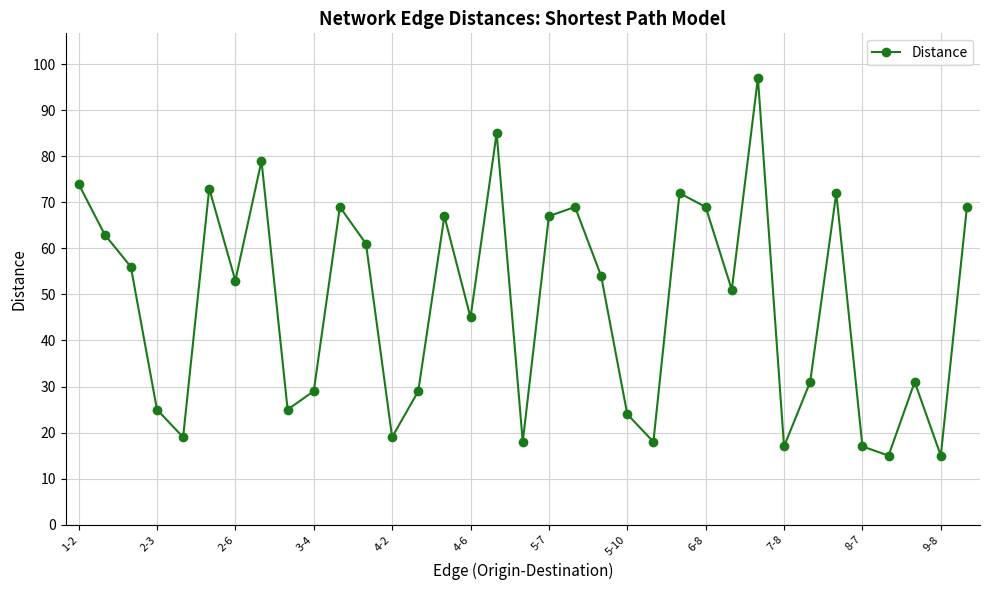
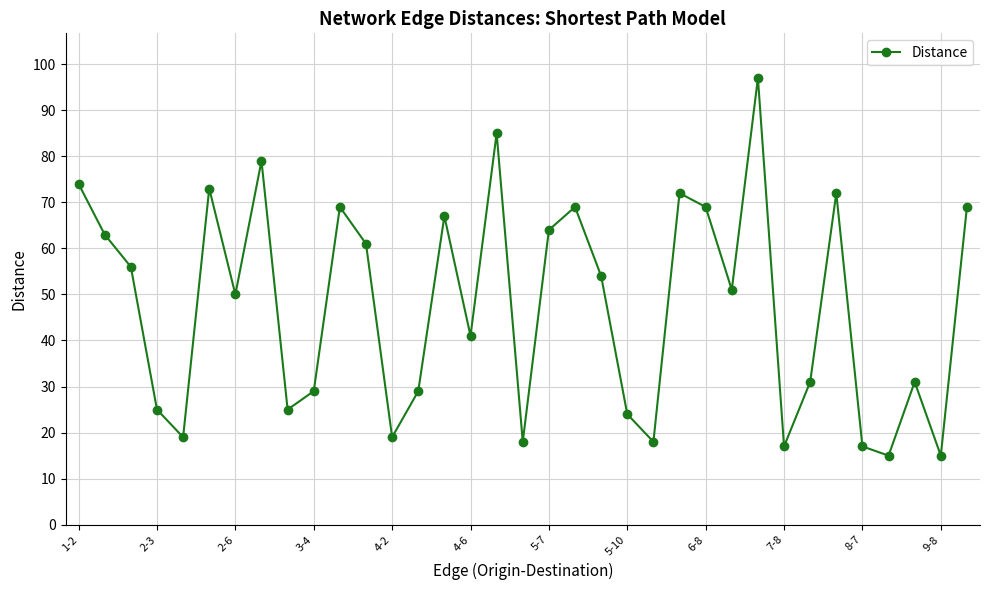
  {
    "1-2": 74,
    "2-3": 25,
-   "2-6": 53,
+   "2-6": 50,
    "3-4": 29,
    "4-2": 19,
-   "4-6": 45,
-   "5-7": 67,
+   "4-6": 41,
+   "5-7": 64,
    "5-10": 24,
    "6-8": 69,
    "7-8": 17,
    "8-7": 17,
    "9-8": 15
  }
